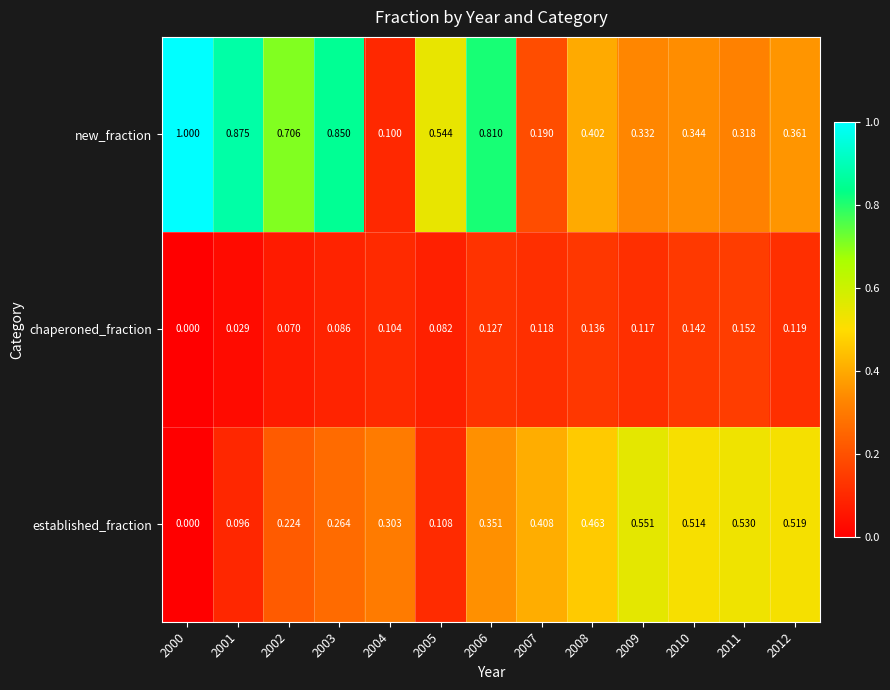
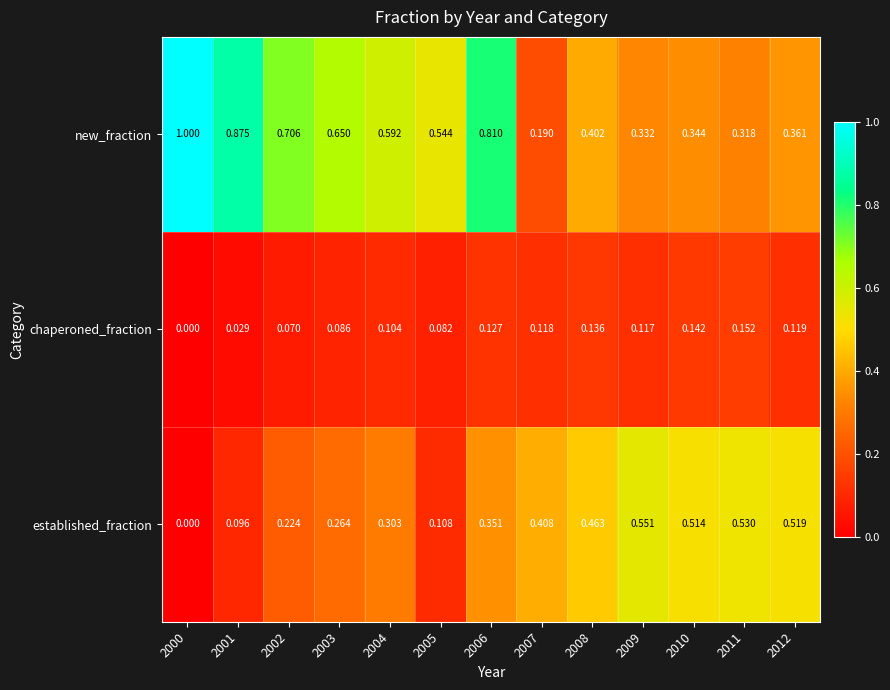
  {
    "new_fraction": {
      "2000": 1.000,
      "2001": 0.875,
      "2002": 0.706,
-     "2003": 0.850,
-     "2004": 0.100,
+     "2003": 0.650,
+     "2004": 0.592,
      "2005": 0.544,
      "2006": 0.810,
      "2007": 0.190,
      "2008": 0.402,
      "2009": 0.332,
      "2010": 0.344,
      "2011": 0.318,
      "2012": 0.361
    },
    "chaperoned_fraction": {
      "2000": 0.000,
      "2001": 0.029,
      "2002": 0.070,
      "2003": 0.086,
      "2004": 0.104,
      "2005": 0.082,
      "2006": 0.127,
      "2007": 0.118,
      "2008": 0.136,
      "2009": 0.117,
      "2010": 0.142,
      "2011": 0.152,
      "2012": 0.119
    },
    "established_fraction": {
      "2000": 0.000,
      "2001": 0.096,
      "2002": 0.224,
      "2003": 0.264,
      "2004": 0.303,
      "2005": 0.108,
      "2006": 0.351,
      "2007": 0.408,
      "2008": 0.463,
      "2009": 0.551,
      "2010": 0.514,
      "2011": 0.530,
      "2012": 0.519
    }
  }
